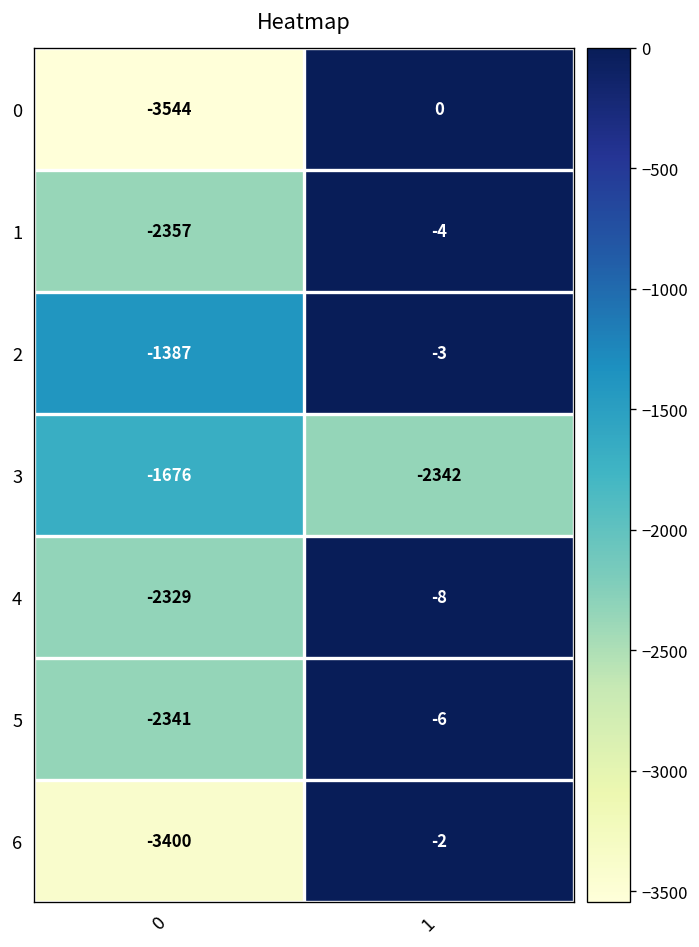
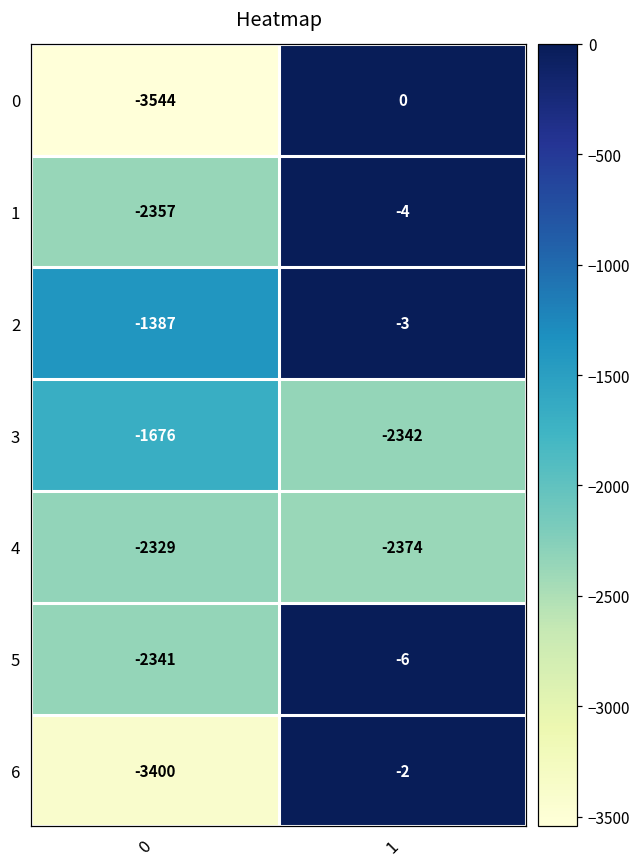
  {
    "0": {
      "0": -3544,
      "1": 0
    },
    "1": {
      "0": -2357,
      "1": -4
    },
    "2": {
      "0": -1387,
      "1": -3
    },
    "3": {
      "0": -1676,
      "1": -2342
    },
    "4": {
      "0": -2329,
-     "1": -8
+     "1": -2374
    },
    "5": {
      "0": -2341,
      "1": -6
    },
    "6": {
      "0": -3400,
      "1": -2
    }
  }
